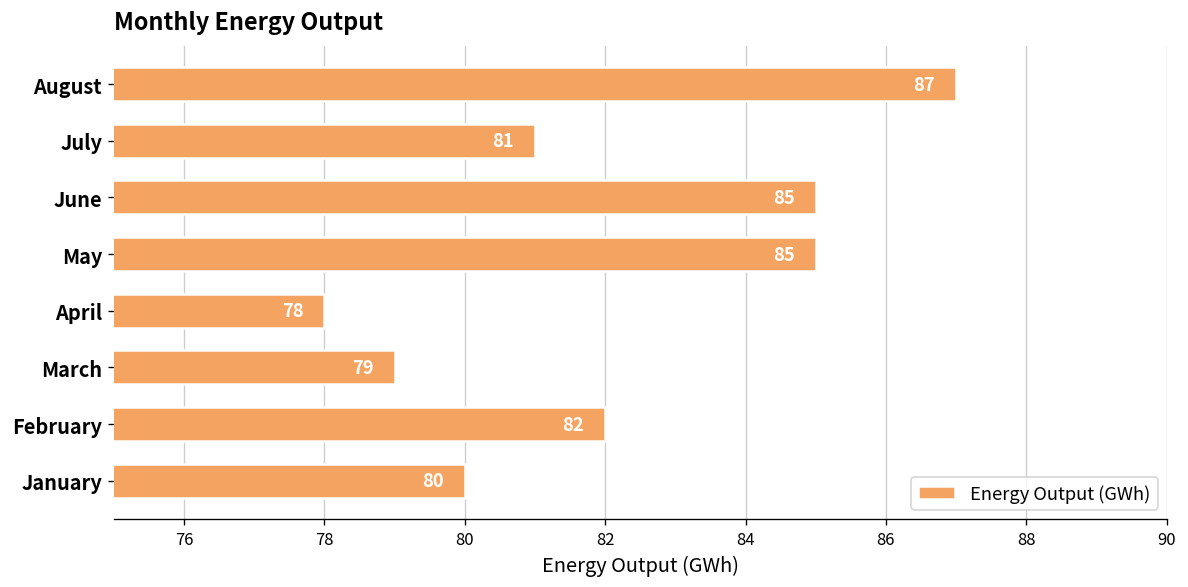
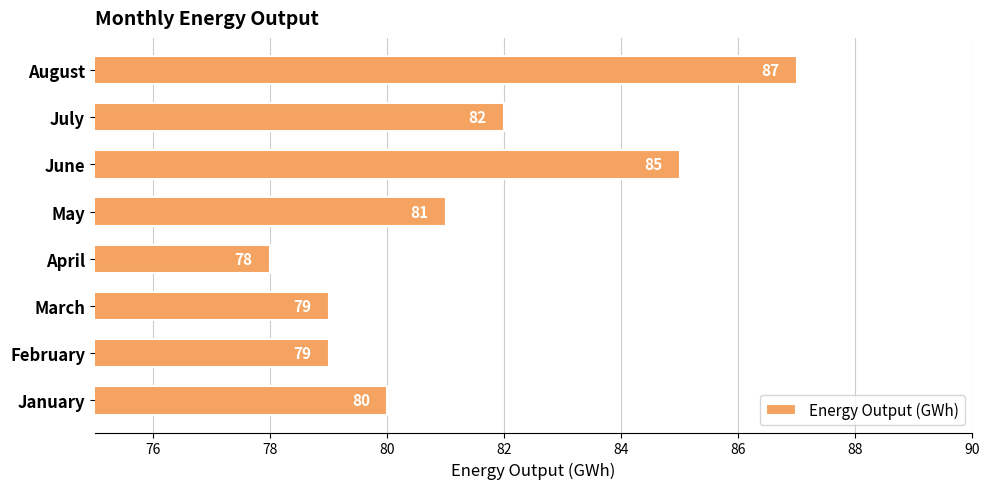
  {
    "August": 87,
-   "July": 81,
+   "July": 82,
    "June": 85,
-   "May": 85,
+   "May": 81,
    "April": 78,
    "March": 79,
-   "February": 82,
+   "February": 79,
    "January": 80
  }
